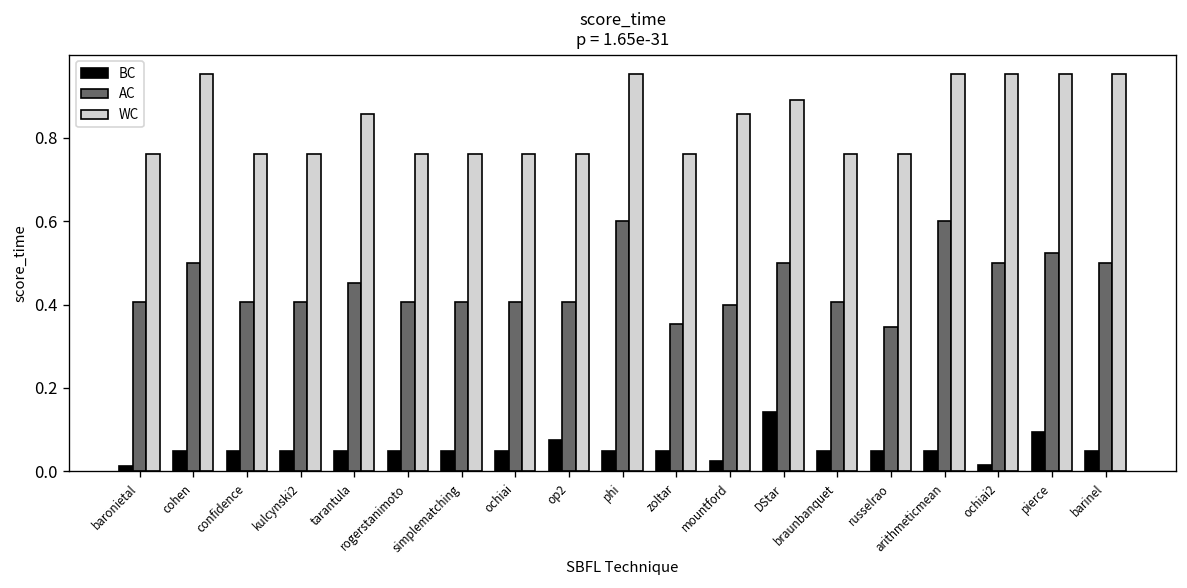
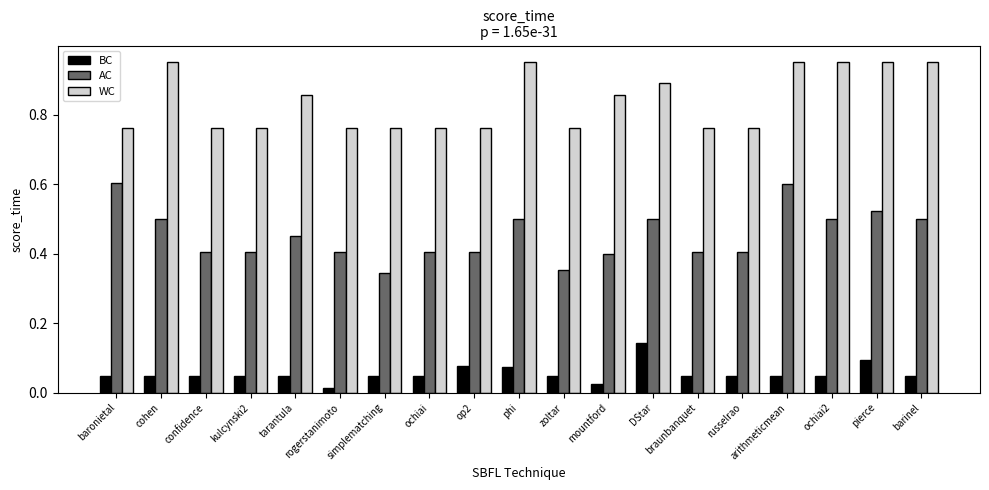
  {
    "BC": {
-     "baronietal": 0.01,
+     "baronietal": 0.05,
      "cohen": 0.05,
      "confidence": 0.05,
      "kulcynski2": 0.05,
      "tarantula": 0.05,
-     "rogerstanimoto": 0.05,
+     "rogerstanimoto": 0.01,
      "simplematching": 0.05,
      "ochiai": 0.05,
      "op2": 0.08,
-     "phi": 0.05,
+     "phi": 0.08,
      "zoltar": 0.05,
      "mountford": 0.02,
      "DStar": 0.14,
      "braunbanquet": 0.05,
      "russelrao": 0.05,
      "arithmeticmean": 0.05,
-     "ochiai2": 0.01,
+     "ochiai2": 0.05,
      "pierce": 0.09,
      "barinel": 0.05
    },
    "AC": {
-     "baronietal": 0.41,
+     "baronietal": 0.60,
      "cohen": 0.50,
      "confidence": 0.41,
      "kulcynski2": 0.41,
      "tarantula": 0.45,
      "rogerstanimoto": 0.41,
-     "simplematching": 0.41,
+     "simplematching": 0.35,
      "ochiai": 0.41,
      "op2": 0.41,
-     "phi": 0.6,
+     "phi": 0.5,
      "zoltar": 0.35,
      "mountford": 0.40,
      "DStar": 0.50,
      "braunbanquet": 0.41,
-     "russelrao": 0.35,
+     "russelrao": 0.41,
      "arithmeticmean": 0.60,
      "ochiai2": 0.50,
      "pierce": 0.52,
      "barinel": 0.50
    },
    "WC": {
      "baronietal": 0.76,
      "cohen": 0.95,
      "confidence": 0.76,
      "kulcynski2": 0.76,
      "tarantula": 0.86,
      "rogerstanimoto": 0.76,
      "simplematching": 0.76,
      "ochiai": 0.76,
      "op2": 0.76,
      "phi": 0.95,
      "zoltar": 0.76,
      "mountford": 0.86,
      "DStar": 0.89,
      "braunbanquet": 0.76,
      "russelrao": 0.76,
      "arithmeticmean": 0.95,
      "ochiai2": 0.95,
      "pierce": 0.95,
      "barinel": 0.95
    }
  }
